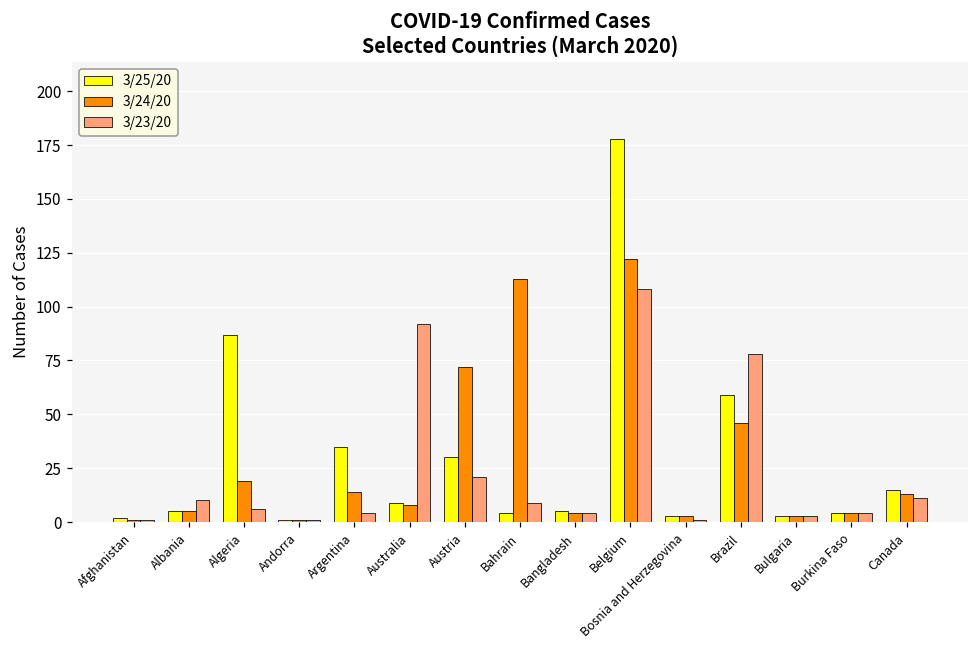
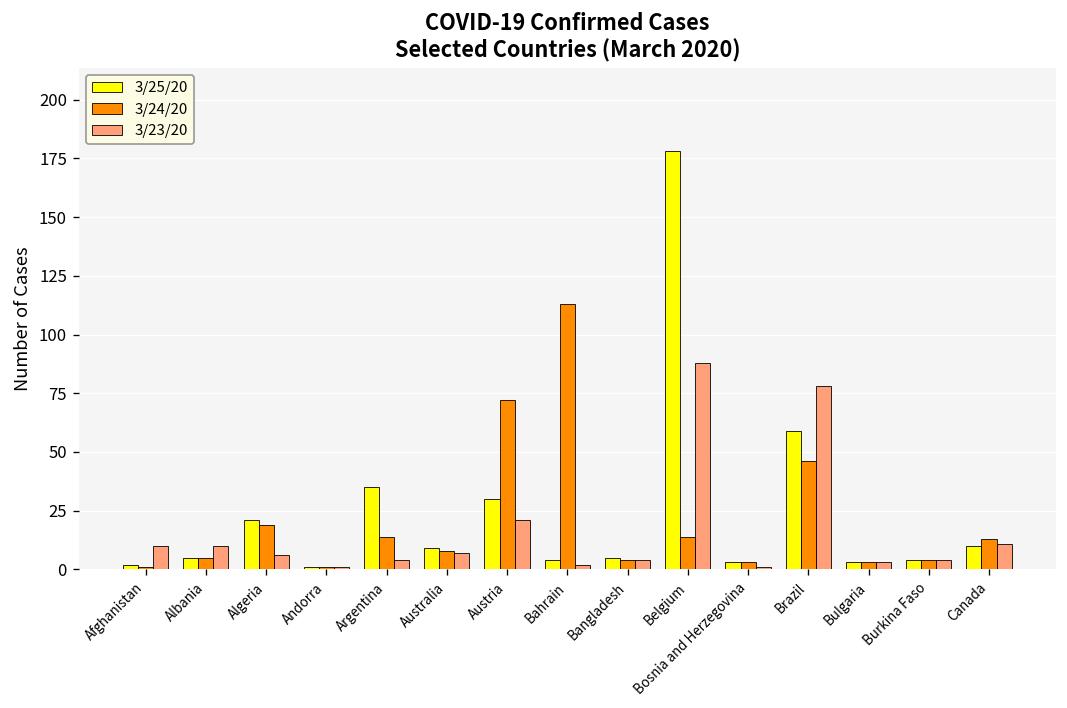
  {
    "3/25/20": {
      "Afghanistan": 2,
      "Albania": 5,
-     "Algeria": 87,
+     "Algeria": 21,
      "Argentina": 35,
      "Australia": 9,
      "Austria": 30,
      "Bahrain": 4,
      "Bangladesh": 5,
      "Belgium": 178,
      "Bosnia and Herzegovina": 3,
      "Brazil": 59,
      "Bulgaria": 3,
      "Burkina Faso": 4,
-     "Canada": 15
+     "Canada": 10
    },
    "3/24/20": {
      "Albania": 5,
      "Algeria": 19,
      "Argentina": 14,
      "Australia": 8,
      "Austria": 72,
      "Bahrain": 113,
      "Bangladesh": 4,
-     "Belgium": 122,
+     "Belgium": 14,
      "Bosnia and Herzegovina": 3,
      "Brazil": 46,
      "Bulgaria": 3,
      "Burkina Faso": 4,
      "Canada": 13
    },
    "3/23/20": {
-     "Afghanistan": 1,
+     "Afghanistan": 10,
      "Albania": 10,
      "Algeria": 6,
      "Argentina": 4,
-     "Australia": 92,
+     "Australia": 7,
      "Austria": 21,
-     "Bahrain": 9,
+     "Bahrain": 2,
      "Bangladesh": 4,
-     "Belgium": 108,
+     "Belgium": 88,
      "Brazil": 78,
      "Bulgaria": 3,
      "Burkina Faso": 4,
      "Canada": 11
    }
  }
